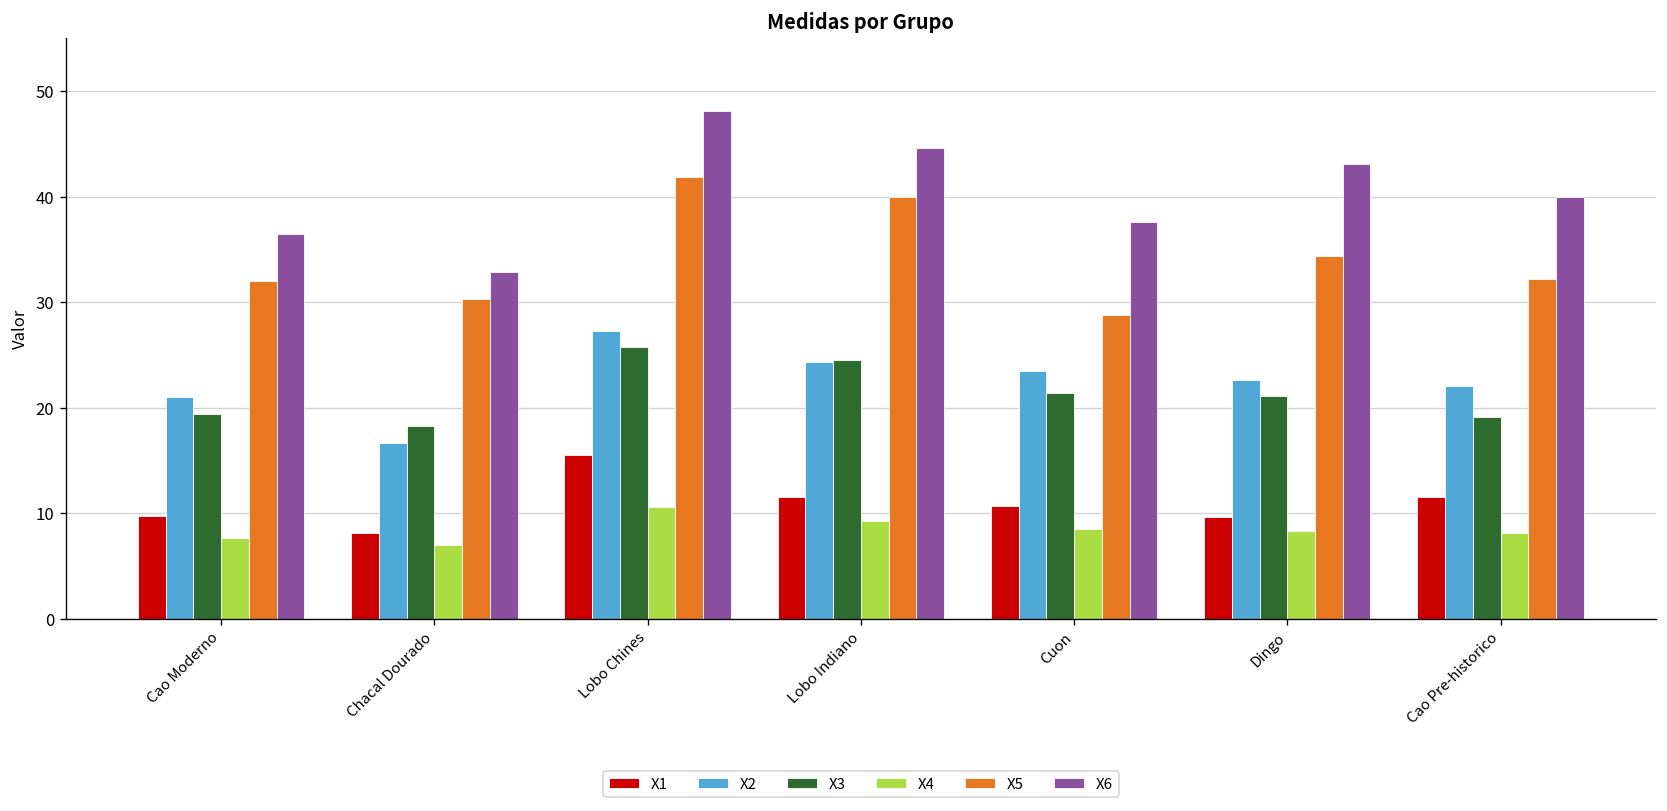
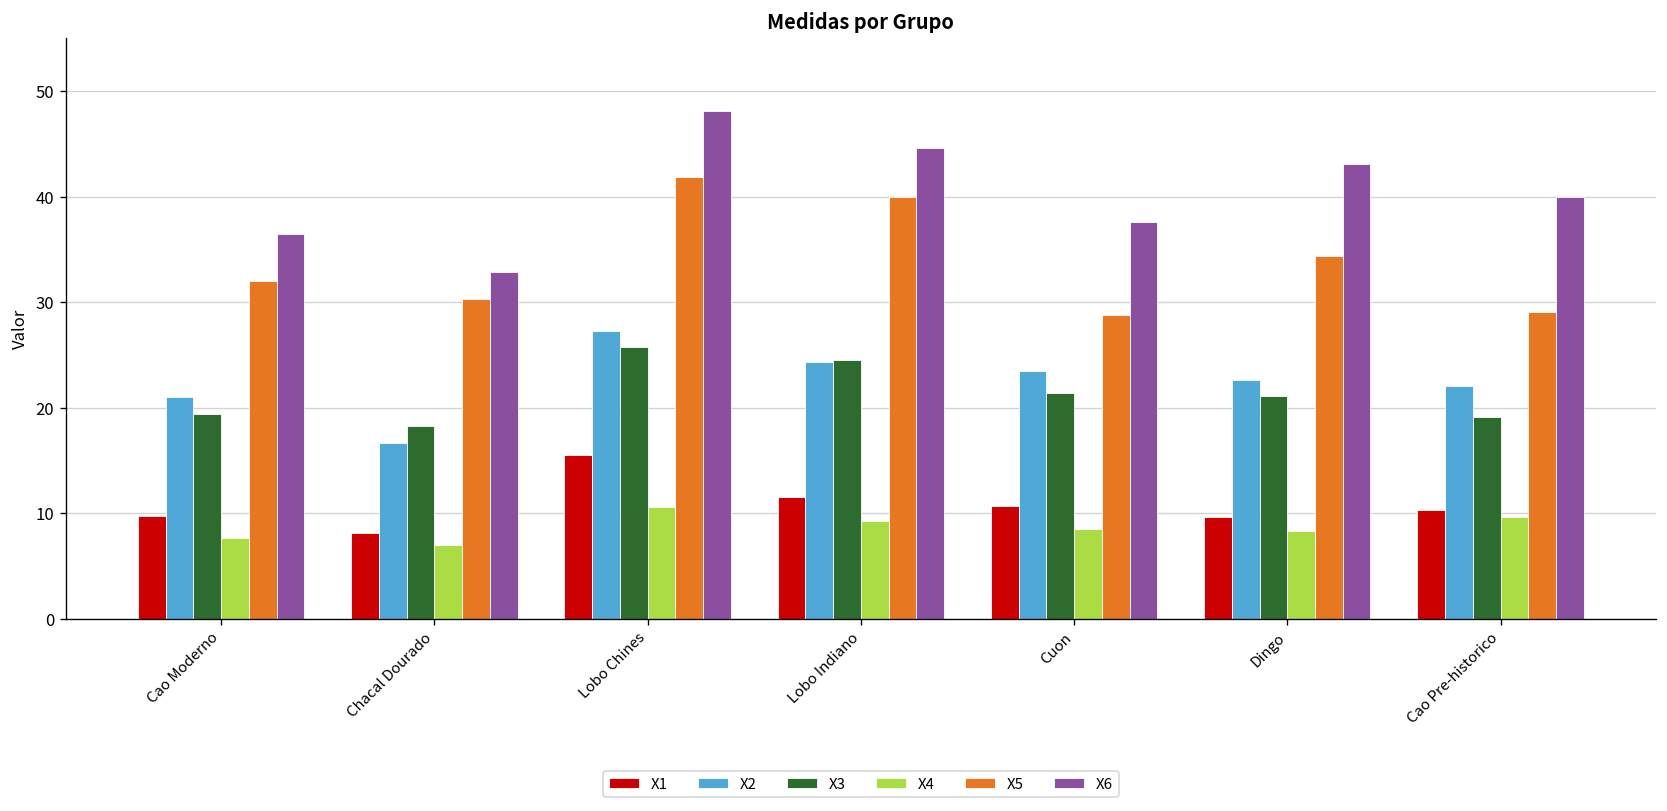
  {
    "X1": {
      "Cao Moderno": 10,
      "Chacal Dourado": 8,
      "Lobo Chines": 16,
      "Lobo Indiano": 12,
      "Cuon": 11,
      "Dingo": 10,
-     "Cao Pre-historico": 12
+     "Cao Pre-historico": 10
    },
    "X2": {
      "Cao Moderno": 21,
      "Chacal Dourado": 17,
      "Lobo Chines": 27,
      "Lobo Indiano": 24,
      "Cuon": 24,
      "Dingo": 23,
      "Cao Pre-historico": 22
    },
    "X3": {
      "Cao Moderno": 19,
      "Chacal Dourado": 18,
      "Lobo Chines": 26,
      "Lobo Indiano": 25,
      "Cuon": 21,
      "Dingo": 21,
      "Cao Pre-historico": 19
    },
    "X4": {
      "Cao Moderno": 8,
      "Chacal Dourado": 7,
      "Lobo Chines": 11,
      "Lobo Indiano": 9,
      "Cuon": 9,
      "Dingo": 8,
-     "Cao Pre-historico": 8
+     "Cao Pre-historico": 10
    },
    "X5": {
      "Cao Moderno": 32,
      "Chacal Dourado": 30,
      "Lobo Chines": 42,
      "Lobo Indiano": 40,
      "Cuon": 29,
      "Dingo": 34,
-     "Cao Pre-historico": 32
+     "Cao Pre-historico": 29
    },
    "X6": {
      "Cao Moderno": 37,
      "Chacal Dourado": 33,
      "Lobo Chines": 48,
      "Lobo Indiano": 45,
      "Cuon": 38,
      "Dingo": 43,
      "Cao Pre-historico": 40
    }
  }
